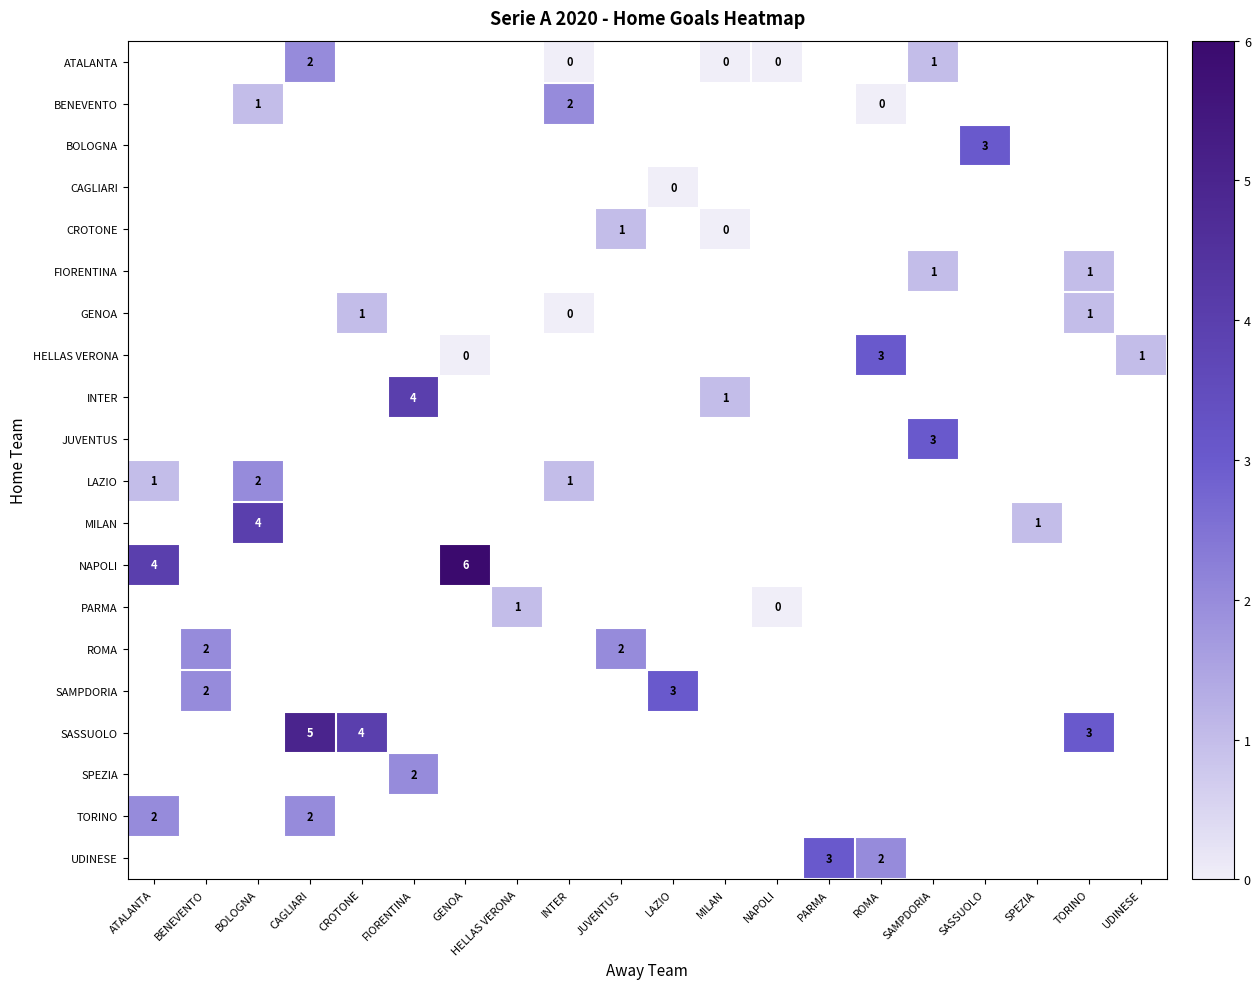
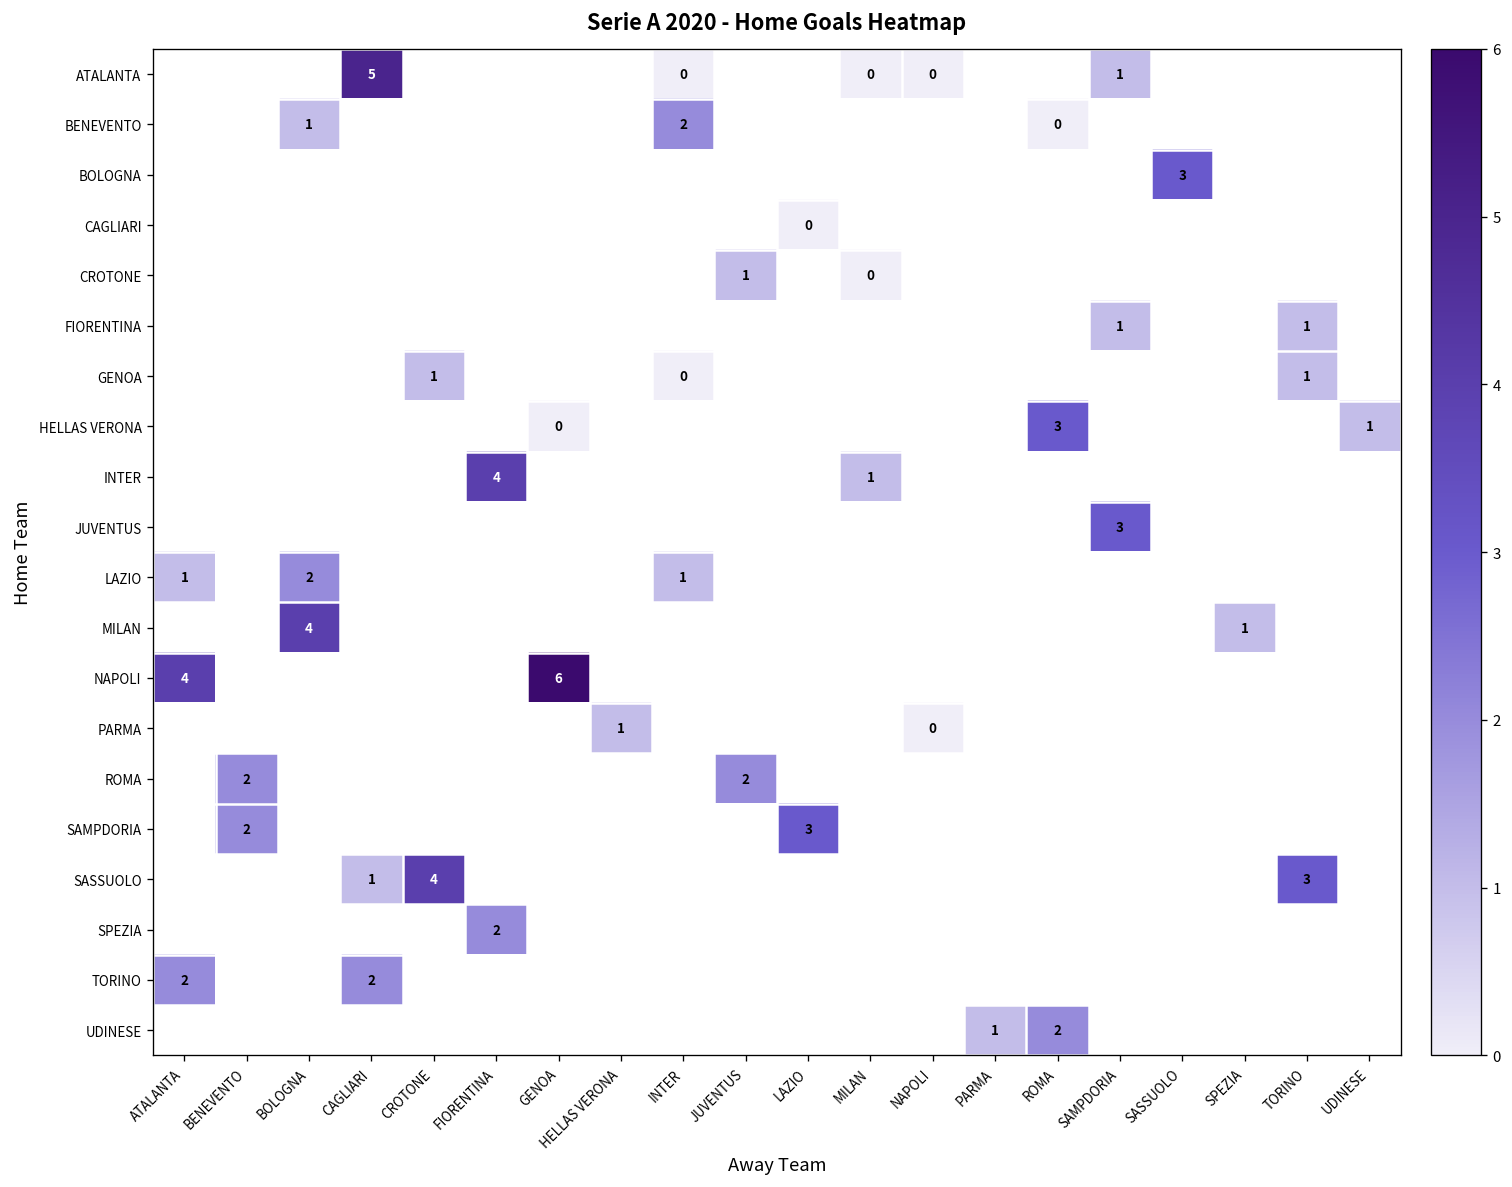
  {
    "ATALANTA": {
-     "CAGLIARI": 2,
+     "CAGLIARI": 5,
      "INTER": 0,
      "MILAN": 0,
      "NAPOLI": 0,
      "SAMPDORIA": 1
    },
    "BENEVENTO": {
      "BOLOGNA": 1,
      "INTER": 2,
      "ROMA": 0
    },
    "BOLOGNA": {
      "SASSUOLO": 3
    },
    "CAGLIARI": {
      "LAZIO": 0
    },
    "CROTONE": {
      "JUVENTUS": 1,
      "MILAN": 0
    },
    "FIORENTINA": {
      "SAMPDORIA": 1,
      "TORINO": 1
    },
    "GENOA": {
      "CROTONE": 1,
      "INTER": 0,
      "TORINO": 1
    },
    "HELLAS VERONA": {
      "GENOA": 0,
      "ROMA": 3,
      "UDINESE": 1
    },
    "INTER": {
      "FIORENTINA": 4,
      "MILAN": 1
    },
    "JUVENTUS": {
      "SAMPDORIA": 3
    },
    "LAZIO": {
      "ATALANTA": 1,
      "BOLOGNA": 2,
      "INTER": 1
    },
    "MILAN": {
      "BOLOGNA": 4,
      "SPEZIA": 1
    },
    "NAPOLI": {
      "ATALANTA": 4,
      "GENOA": 6
    },
    "PARMA": {
      "HELLAS VERONA": 1,
      "NAPOLI": 0
    },
    "ROMA": {
      "BENEVENTO": 2,
      "JUVENTUS": 2
    },
    "SAMPDORIA": {
      "BENEVENTO": 2,
      "LAZIO": 3
    },
    "SASSUOLO": {
-     "CAGLIARI": 5,
+     "CAGLIARI": 1,
      "CROTONE": 4,
      "TORINO": 3
    },
    "SPEZIA": {
      "FIORENTINA": 2
    },
    "TORINO": {
      "ATALANTA": 2,
      "CAGLIARI": 2
    },
    "UDINESE": {
-     "PARMA": 3,
+     "PARMA": 1,
      "ROMA": 2
    }
  }
